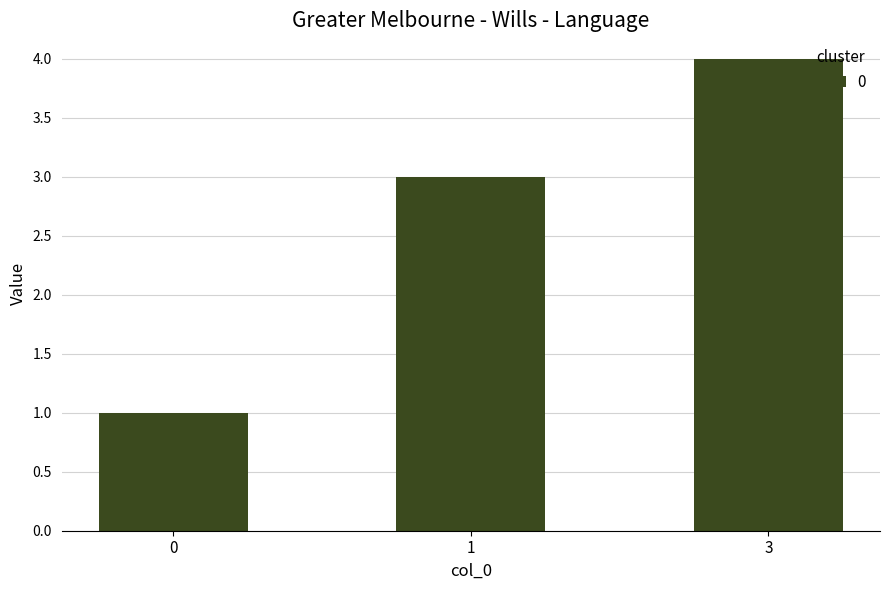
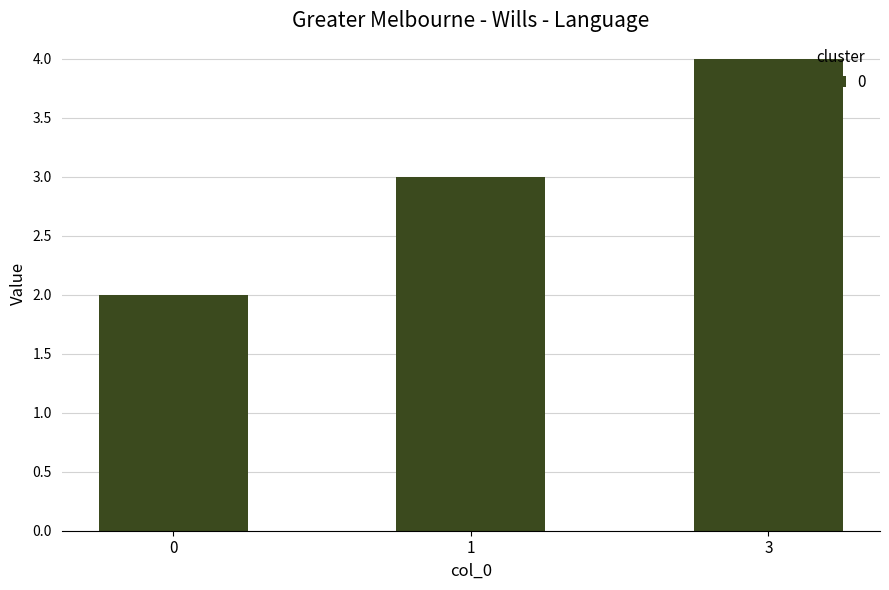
  {
-   "0": 1,
+   "0": 2,
    "1": 3,
    "3": 4
  }
